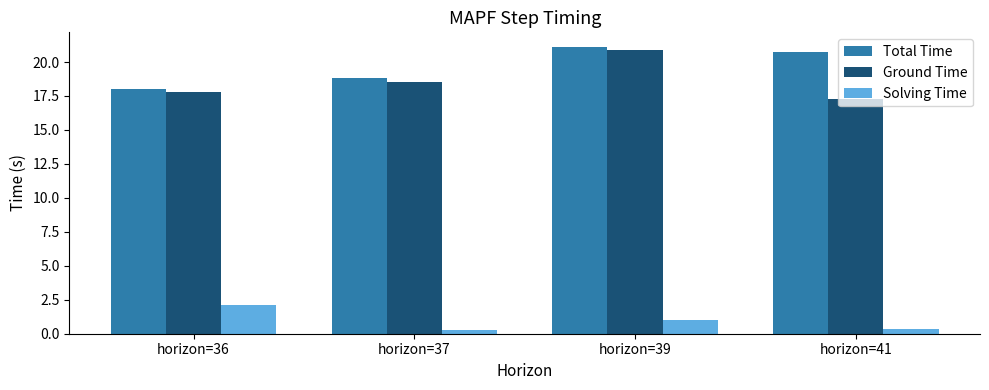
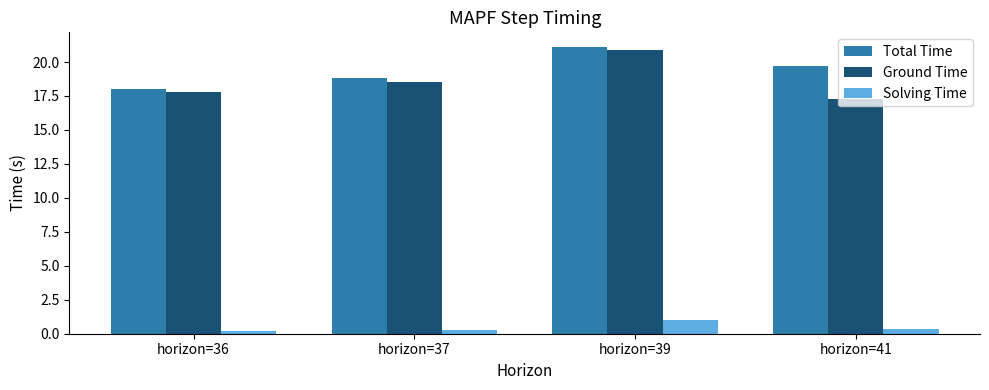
  {
    "Total Time": {
      "horizon=36": 18.0,
      "horizon=37": 18.8,
      "horizon=39": 21.1,
-     "horizon=41": 20.8
+     "horizon=41": 19.7
    },
    "Ground Time": {
      "horizon=36": 17.8,
      "horizon=37": 18.5,
      "horizon=39": 20.9
    },
    "Solving Time": {
-     "horizon=36": 2.1,
+     "horizon=36": 0.2,
      "horizon=37": 0.3,
      "horizon=39": 1.0,
      "horizon=41": 0.3
    }
  }
